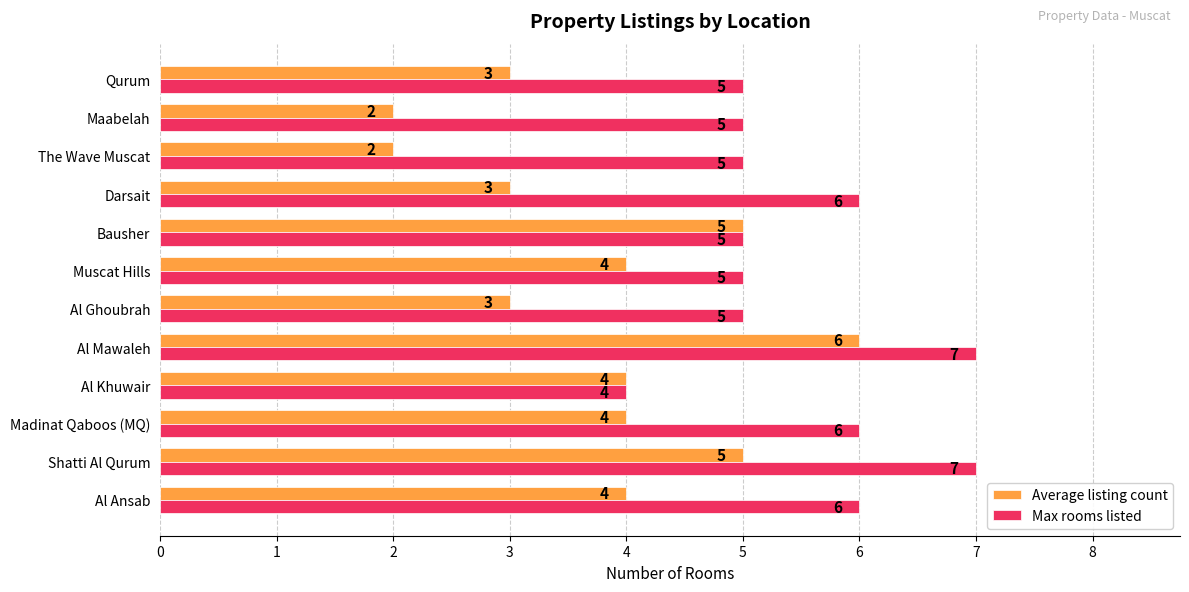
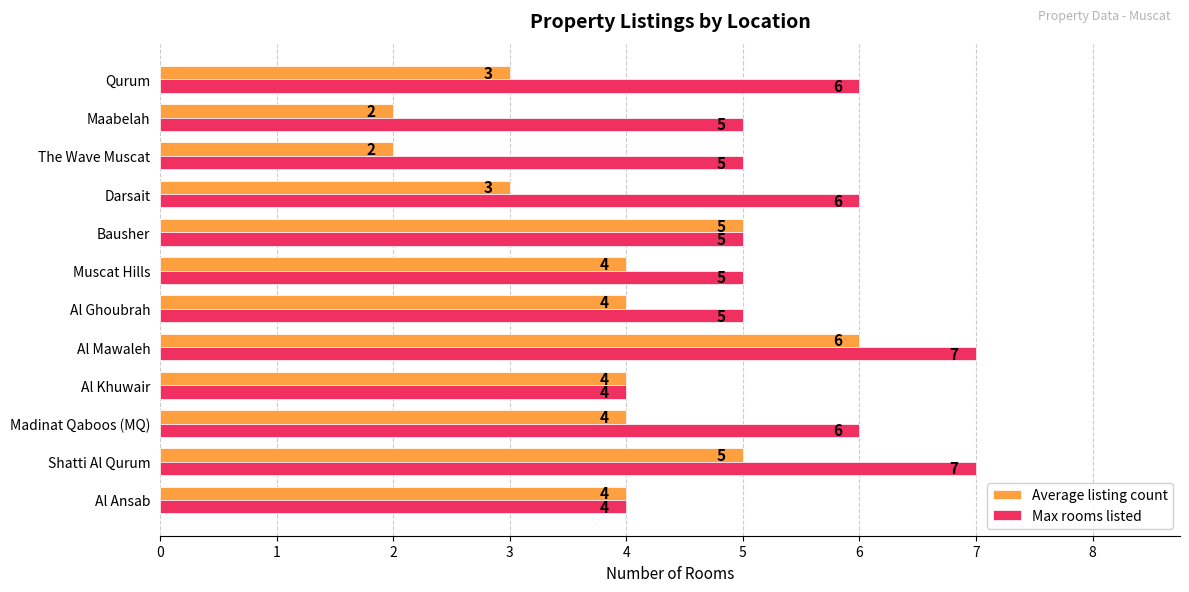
  {
    "Average listing count": {
      "Qurum": 3,
      "Maabelah": 2,
      "The Wave Muscat": 2,
      "Darsait": 3,
      "Muscat Hills": 4,
-     "Al Ghoubrah": 3,
+     "Al Ghoubrah": 4,
      "Al Mawaleh": 6,
      "Madinat Qaboos (MQ)": 4,
      "Shatti Al Qurum": 5
    },
    "Max rooms listed": {
-     "Qurum": 5,
+     "Qurum": 6,
      "Maabelah": 5,
      "The Wave Muscat": 5,
      "Darsait": 6,
      "Muscat Hills": 5,
      "Al Ghoubrah": 5,
      "Al Mawaleh": 7,
      "Madinat Qaboos (MQ)": 6,
      "Shatti Al Qurum": 7,
-     "Al Ansab": 6
+     "Al Ansab": 4
    }
  }
